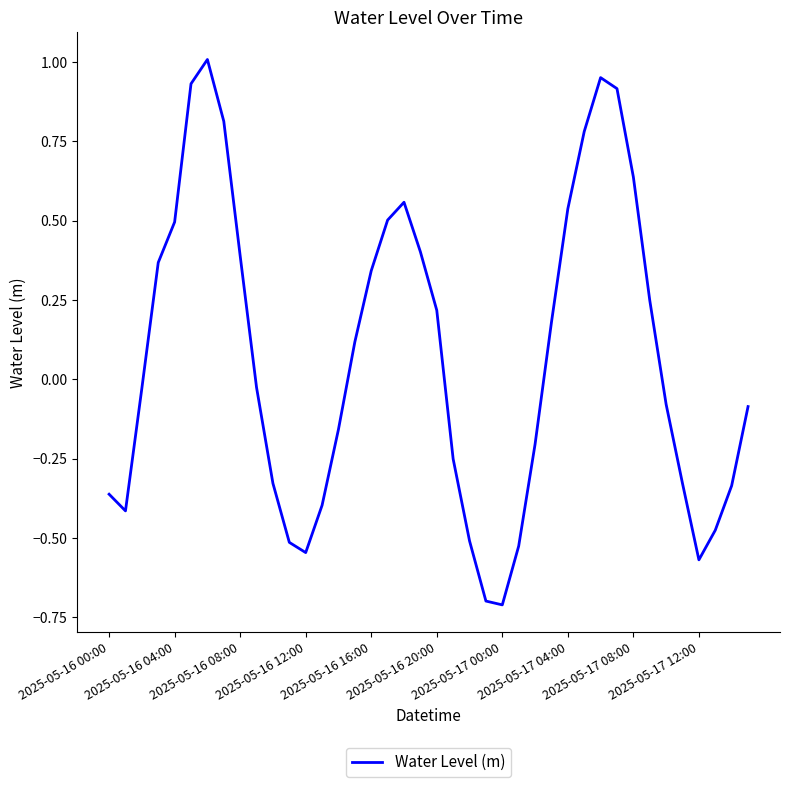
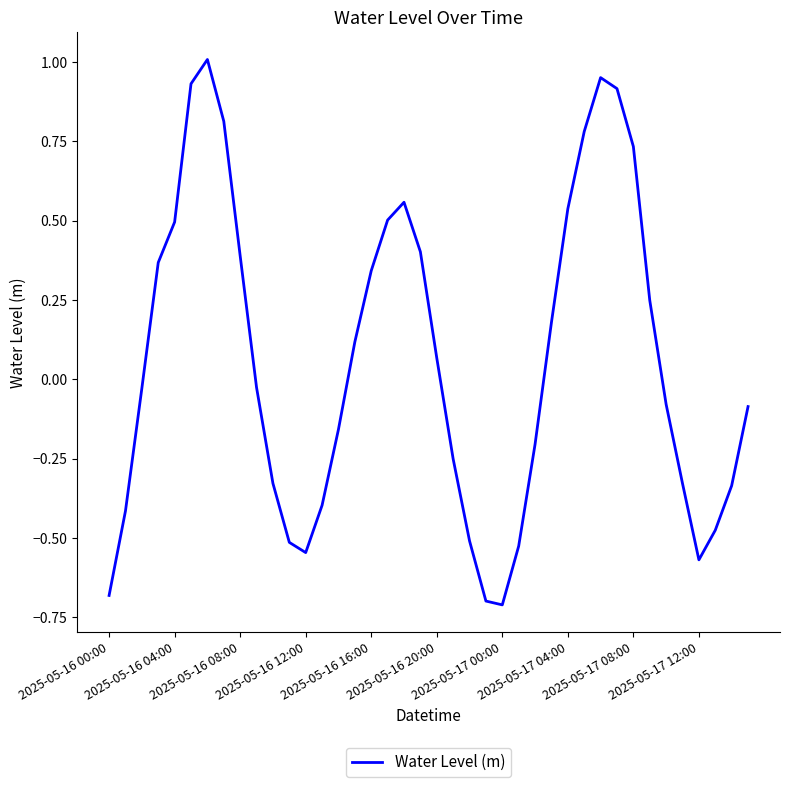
  {
-   "2025-05-16 00:00": -0.36,
+   "2025-05-16 00:00": -0.68,
    "2025-05-16 04:00": 0.50,
    "2025-05-16 08:00": 0.39,
    "2025-05-16 12:00": -0.55,
    "2025-05-16 16:00": 0.34,
-   "2025-05-16 20:00": 0.22,
+   "2025-05-16 20:00": 0.07,
    "2025-05-17 00:00": -0.71,
    "2025-05-17 04:00": 0.54,
-   "2025-05-17 08:00": 0.64,
+   "2025-05-17 08:00": 0.73,
    "2025-05-17 12:00": -0.57
  }
